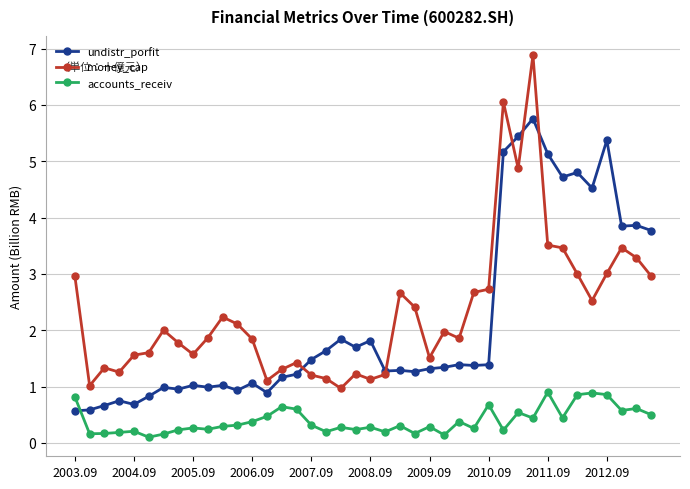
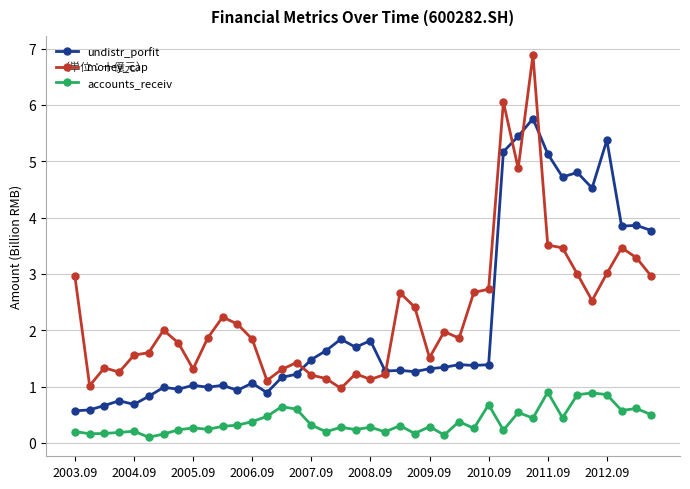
  {
    "undistr_porfit": {
      "2003.09": 0.6,
      "2004.09": 0.7,
      "2005.09": 1.0,
      "2006.09": 1.1,
      "2007.09": 1.5,
      "2008.09": 1.8,
      "2009.09": 1.3,
      "2010.09": 1.4,
      "2011.09": 5.1,
      "2012.09": 5.4
    },
    "money_cap": {
      "2003.09": 3.0,
      "2004.09": 1.6,
-     "2005.09": 1.6,
+     "2005.09": 1.3,
      "2006.09": 1.8,
      "2007.09": 1.2,
      "2008.09": 1.1,
      "2009.09": 1.5,
      "2010.09": 2.7,
      "2011.09": 3.5,
      "2012.09": 3.0
    },
    "accounts_receiv": {
-     "2003.09": 0.8,
+     "2003.09": 0.2,
      "2004.09": 0.2,
      "2005.09": 0.3,
      "2006.09": 0.4,
      "2007.09": 0.3,
      "2008.09": 0.3,
      "2009.09": 0.3,
      "2010.09": 0.7,
      "2011.09": 0.9,
      "2012.09": 0.9
    }
  }
